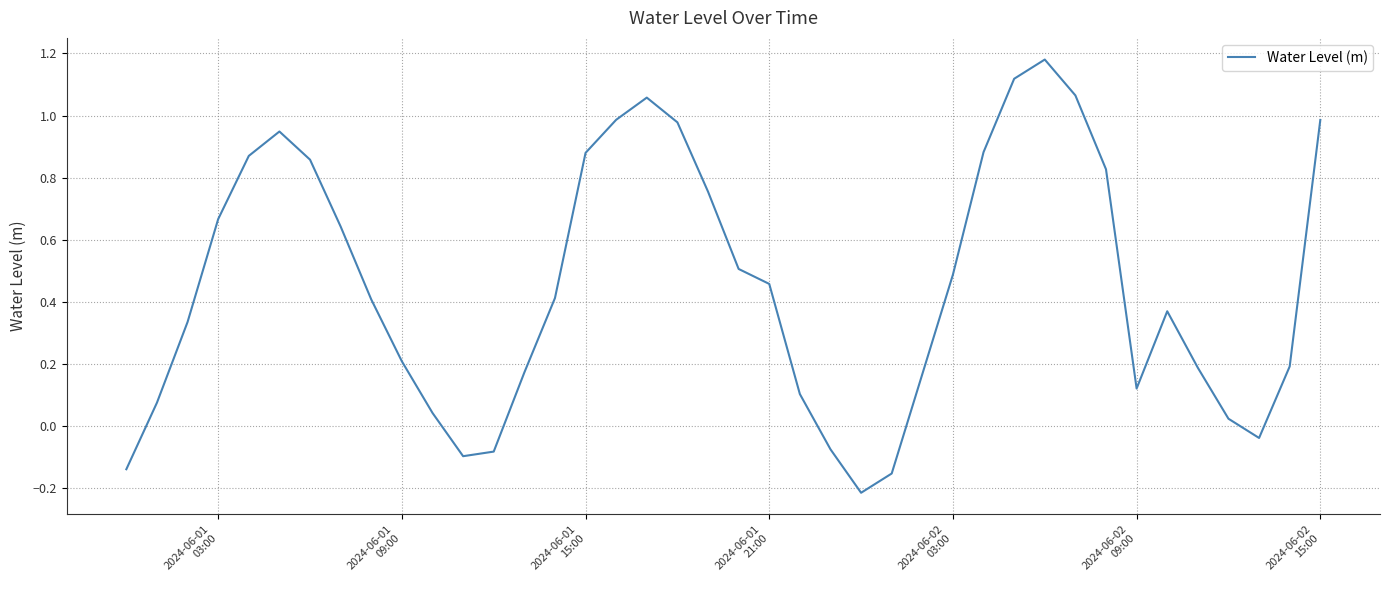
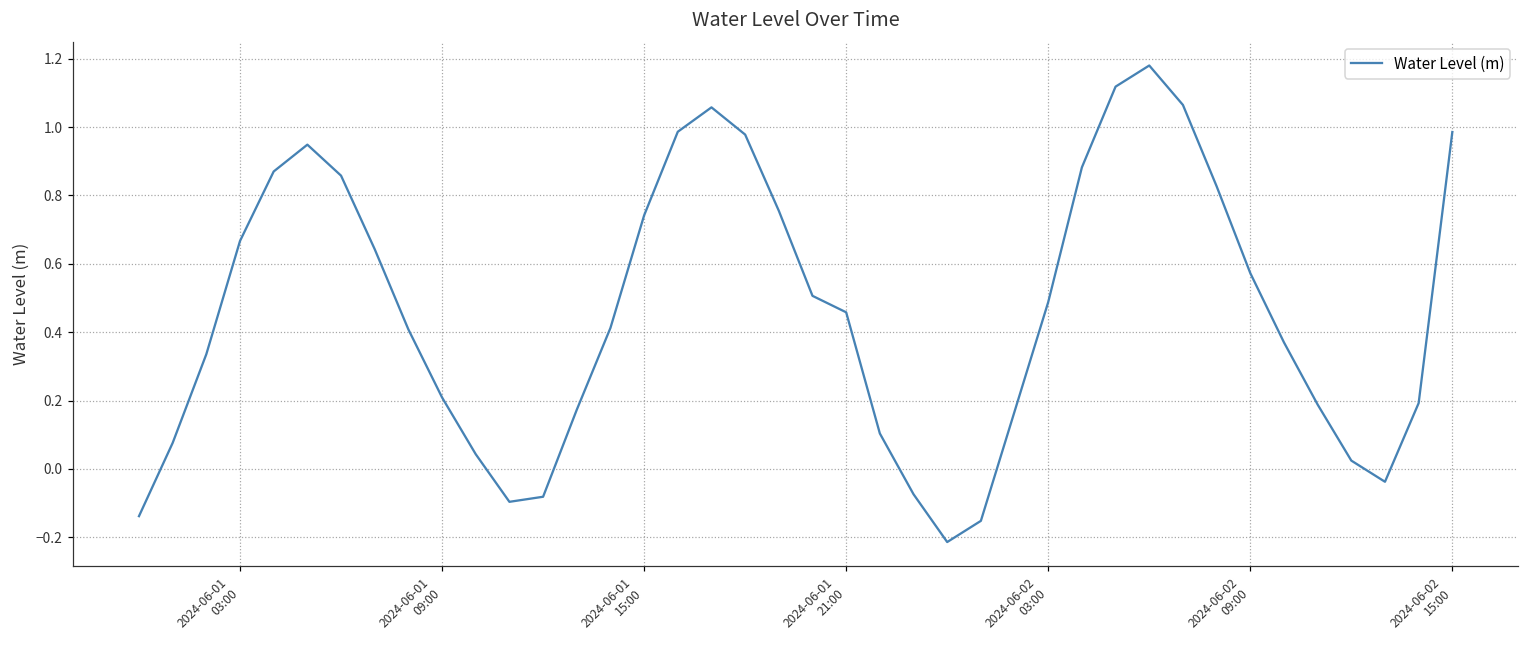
  {
    "2024-06-01 03:00": 0.67,
    "2024-06-01 09:00": 0.21,
-   "2024-06-01 15:00": 0.88,
+   "2024-06-01 15:00": 0.74,
    "2024-06-01 21:00": 0.46,
    "2024-06-02 03:00": 0.49,
-   "2024-06-02 09:00": 0.12,
+   "2024-06-02 09:00": 0.57,
    "2024-06-02 15:00": 0.99
  }
